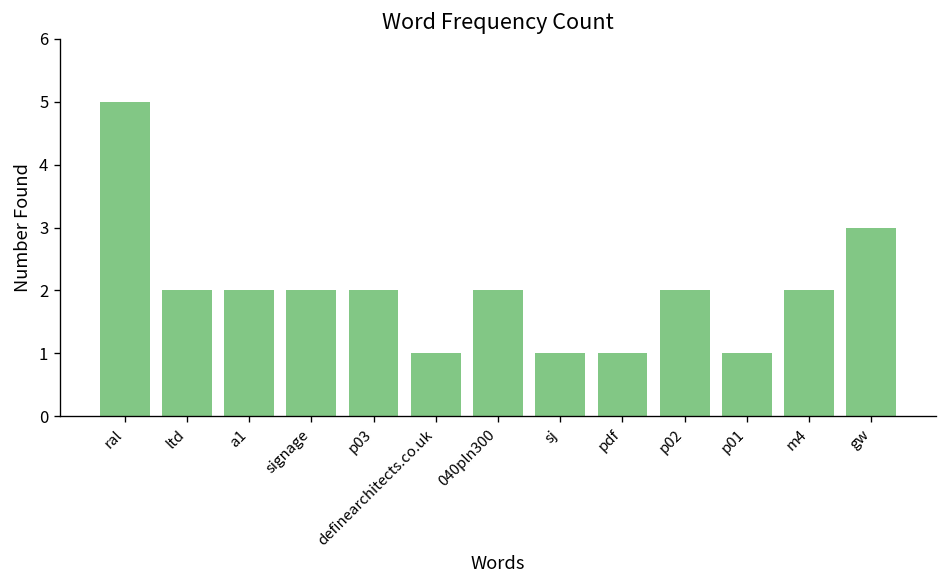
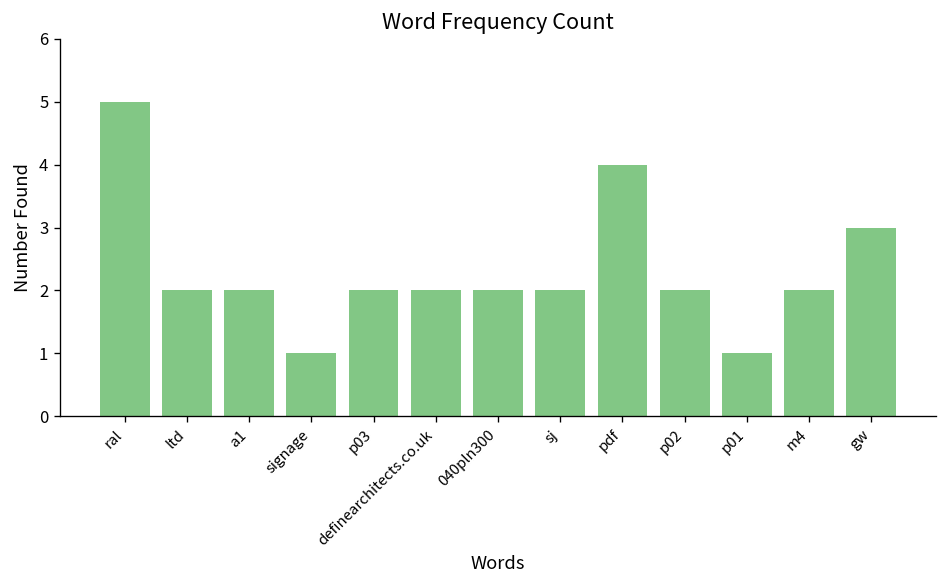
  {
    "ral": 5,
    "ltd": 2,
    "a1": 2,
-   "signage": 2,
+   "signage": 1,
    "p03": 2,
-   "definearchitects.co.uk": 1,
+   "definearchitects.co.uk": 2,
    "040pln300": 2,
-   "sj": 1,
-   "pdf": 1,
+   "sj": 2,
+   "pdf": 4,
    "p02": 2,
    "p01": 1,
    "m4": 2,
    "gw": 3
  }
